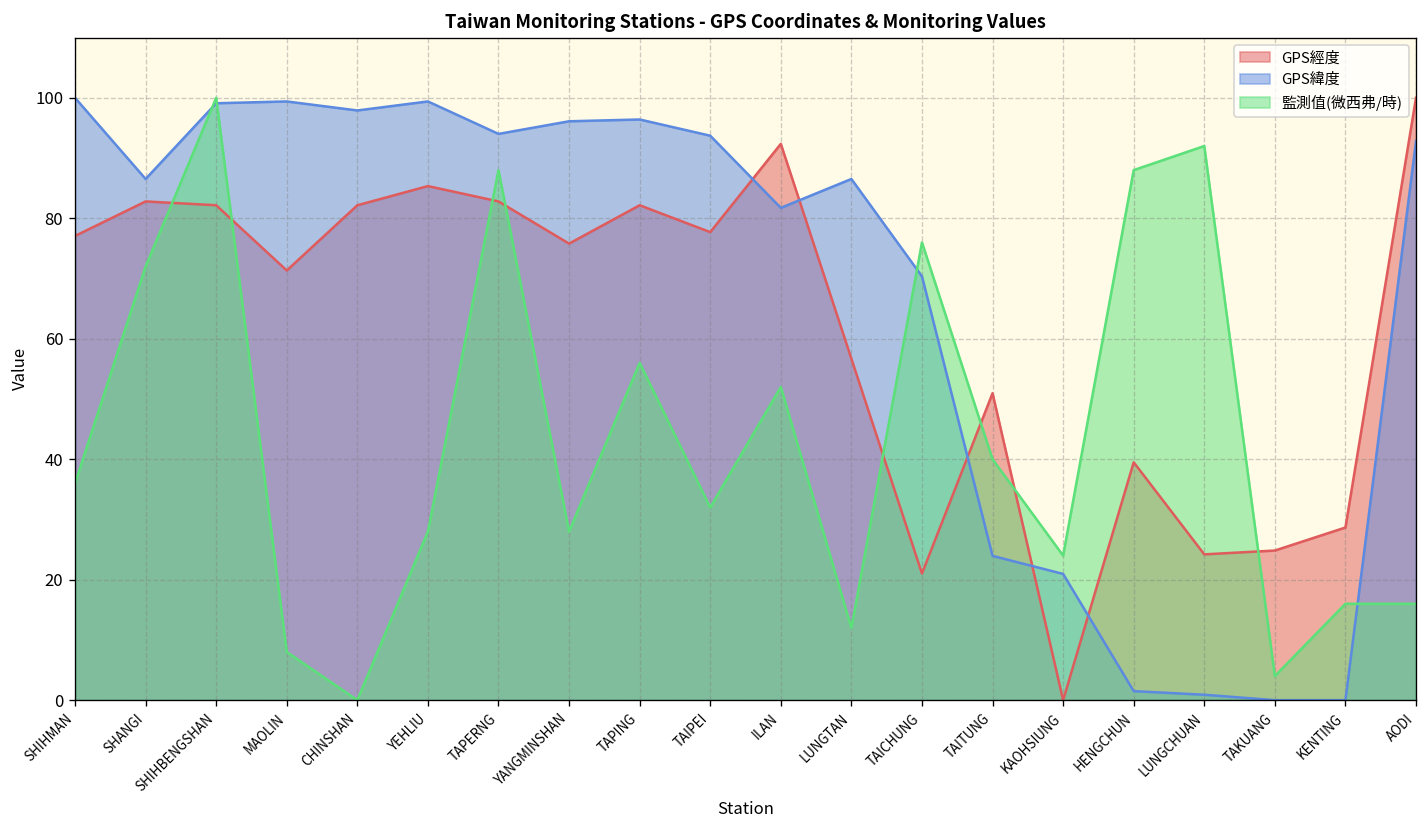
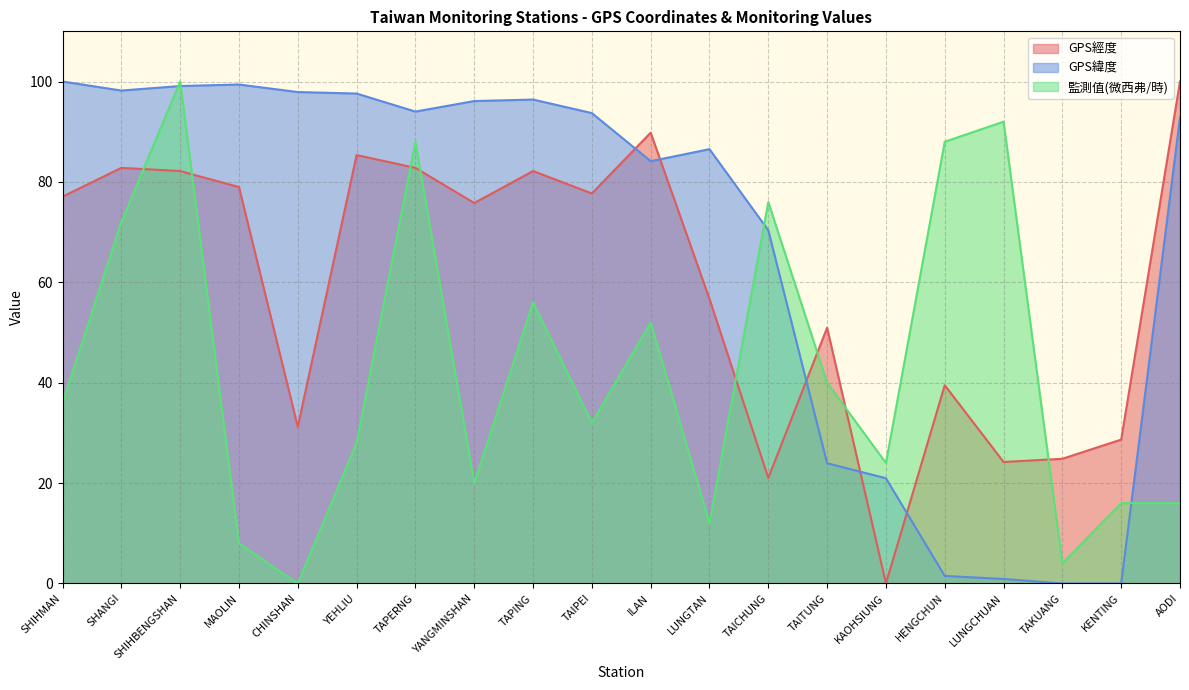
  {
    "GPS經度": {
      "SHIHMAN": 77,
      "SHANGI": 83,
      "SHIHBENGSHAN": 82,
-     "MAOLIN": 71,
-     "CHINSHAN": 82,
+     "MAOLIN": 79,
+     "CHINSHAN": 31,
      "YEHLIU": 85,
      "TAPERNG": 83,
      "YANGMINSHAN": 76,
      "TAPING": 82,
      "TAIPEI": 78,
-     "ILAN": 92,
+     "ILAN": 90,
      "LUNGTAN": 57,
      "TAICHUNG": 21,
      "TAITUNG": 51,
      "KAOHSIUNG": 0,
      "HENGCHUN": 39,
      "LUNGCHUAN": 24,
      "TAKUANG": 25,
      "KENTING": 29,
      "AODI": 100
    },
    "GPS緯度": {
      "SHIHMAN": 100,
-     "SHANGI": 87,
+     "SHANGI": 98,
      "SHIHBENGSHAN": 99,
      "MAOLIN": 99,
      "CHINSHAN": 98,
-     "YEHLIU": 99,
+     "YEHLIU": 98,
      "TAPERNG": 94,
      "YANGMINSHAN": 96,
      "TAPING": 96,
      "TAIPEI": 94,
-     "ILAN": 82,
+     "ILAN": 84,
      "LUNGTAN": 87,
      "TAICHUNG": 70,
      "TAITUNG": 24,
      "KAOHSIUNG": 21,
      "HENGCHUN": 1,
      "LUNGCHUAN": 1,
      "TAKUANG": 0,
      "KENTING": 0,
      "AODI": 93
    },
    "監測值(微西弗/時)": {
      "SHIHMAN": 36,
      "SHANGI": 72,
      "SHIHBENGSHAN": 100,
      "MAOLIN": 8,
      "CHINSHAN": 0,
      "YEHLIU": 28,
      "TAPERNG": 88,
-     "YANGMINSHAN": 28,
+     "YANGMINSHAN": 20,
      "TAPING": 56,
      "TAIPEI": 32,
      "ILAN": 52,
      "LUNGTAN": 12,
      "TAICHUNG": 76,
      "TAITUNG": 40,
      "KAOHSIUNG": 24,
      "HENGCHUN": 88,
      "LUNGCHUAN": 92,
      "TAKUANG": 4,
      "KENTING": 16,
      "AODI": 16
    }
  }
